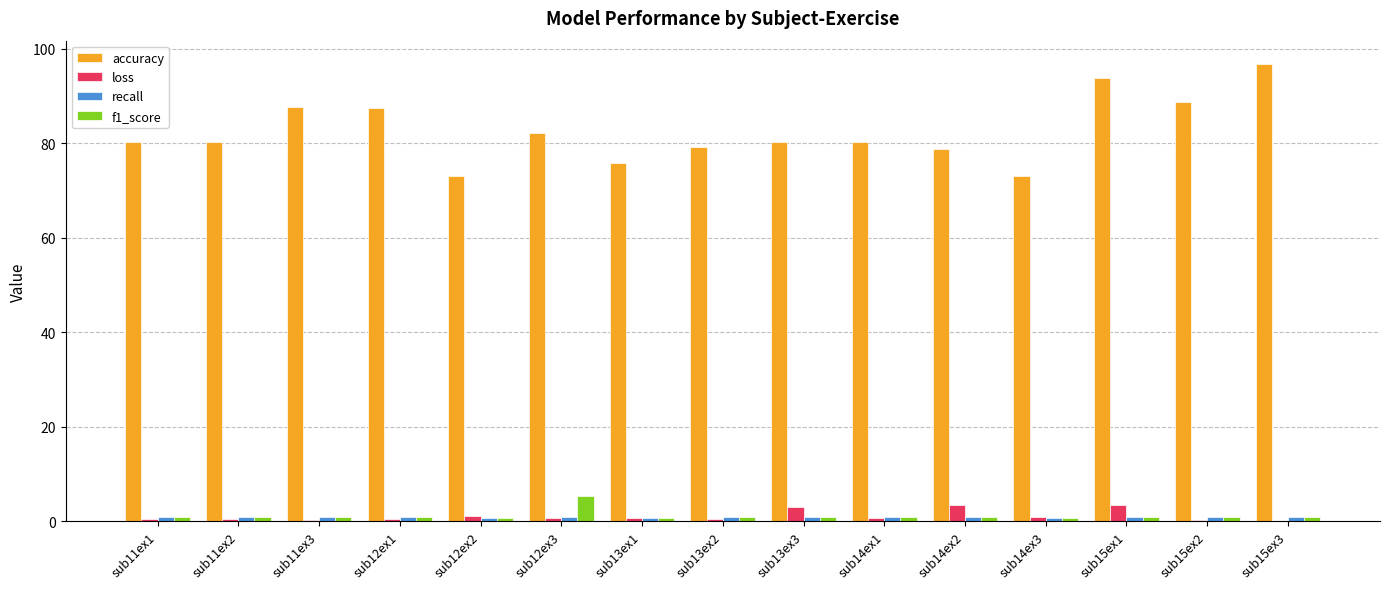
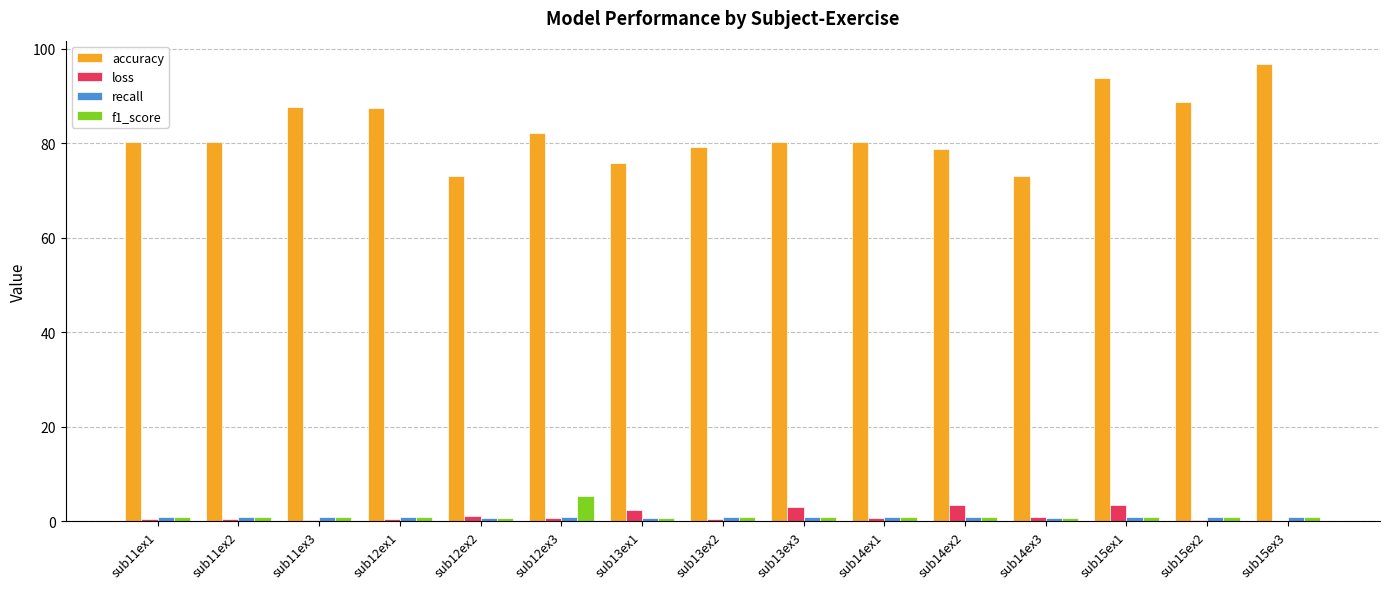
  {
    "accuracy": {
      "sub11ex1": 80,
      "sub11ex2": 80,
      "sub11ex3": 88,
      "sub12ex1": 87,
      "sub12ex2": 73,
      "sub12ex3": 82,
      "sub13ex1": 76,
      "sub13ex2": 79,
      "sub13ex3": 80,
      "sub14ex1": 80,
      "sub14ex2": 79,
      "sub14ex3": 73,
      "sub15ex1": 94,
      "sub15ex2": 89,
      "sub15ex3": 97
    },
    "loss": {
      "sub11ex2": 1,
      "sub12ex2": 1,
      "sub12ex3": 1,
-     "sub13ex1": 1,
+     "sub13ex1": 2,
      "sub13ex3": 3,
      "sub14ex1": 1,
      "sub14ex2": 3,
      "sub14ex3": 1,
      "sub15ex1": 3
    },
    "recall": {
      "sub11ex1": 1,
      "sub11ex2": 1,
      "sub11ex3": 1,
      "sub12ex1": 1,
      "sub12ex2": 1,
      "sub12ex3": 1,
      "sub13ex1": 1,
      "sub13ex2": 1,
      "sub13ex3": 1,
      "sub14ex1": 1,
      "sub14ex2": 1,
      "sub14ex3": 1,
      "sub15ex1": 1,
      "sub15ex2": 1,
      "sub15ex3": 1
    },
    "f1_score": {
      "sub11ex1": 1,
      "sub11ex2": 1,
      "sub11ex3": 1,
      "sub12ex1": 1,
      "sub12ex2": 1,
      "sub12ex3": 5,
      "sub13ex1": 1,
      "sub13ex2": 1,
      "sub13ex3": 1,
      "sub14ex1": 1,
      "sub14ex2": 1,
      "sub14ex3": 1,
      "sub15ex1": 1,
      "sub15ex2": 1,
      "sub15ex3": 1
    }
  }
